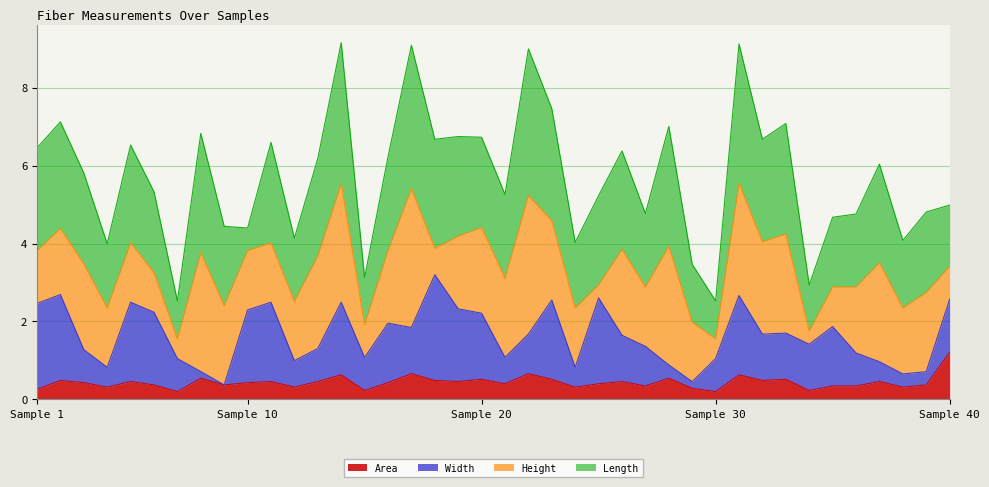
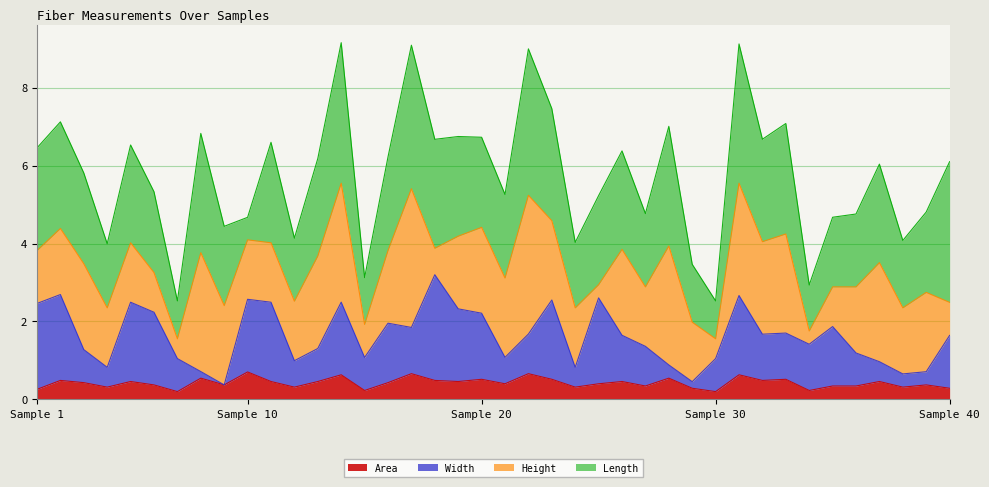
  {
    "Area": {
      "Sample 1": 0.3,
-     "Sample 10": 0.4,
+     "Sample 10": 0.7,
      "Sample 20": 0.5,
      "Sample 30": 0.2,
-     "Sample 40": 1.2
+     "Sample 40": 0.3
    },
    "Width": {
      "Sample 1": 2.2,
      "Sample 10": 1.9,
      "Sample 20": 1.7,
      "Sample 30": 0.8,
      "Sample 40": 1.4
    },
    "Height": {
      "Sample 1": 1.4,
      "Sample 10": 1.5,
      "Sample 20": 2.2,
      "Sample 30": 0.5,
      "Sample 40": 0.8
    },
    "Length": {
      "Sample 1": 2.6,
      "Sample 10": 0.6,
      "Sample 20": 2.3,
      "Sample 30": 1.0,
-     "Sample 40": 1.6
+     "Sample 40": 3.6
    }
  }
